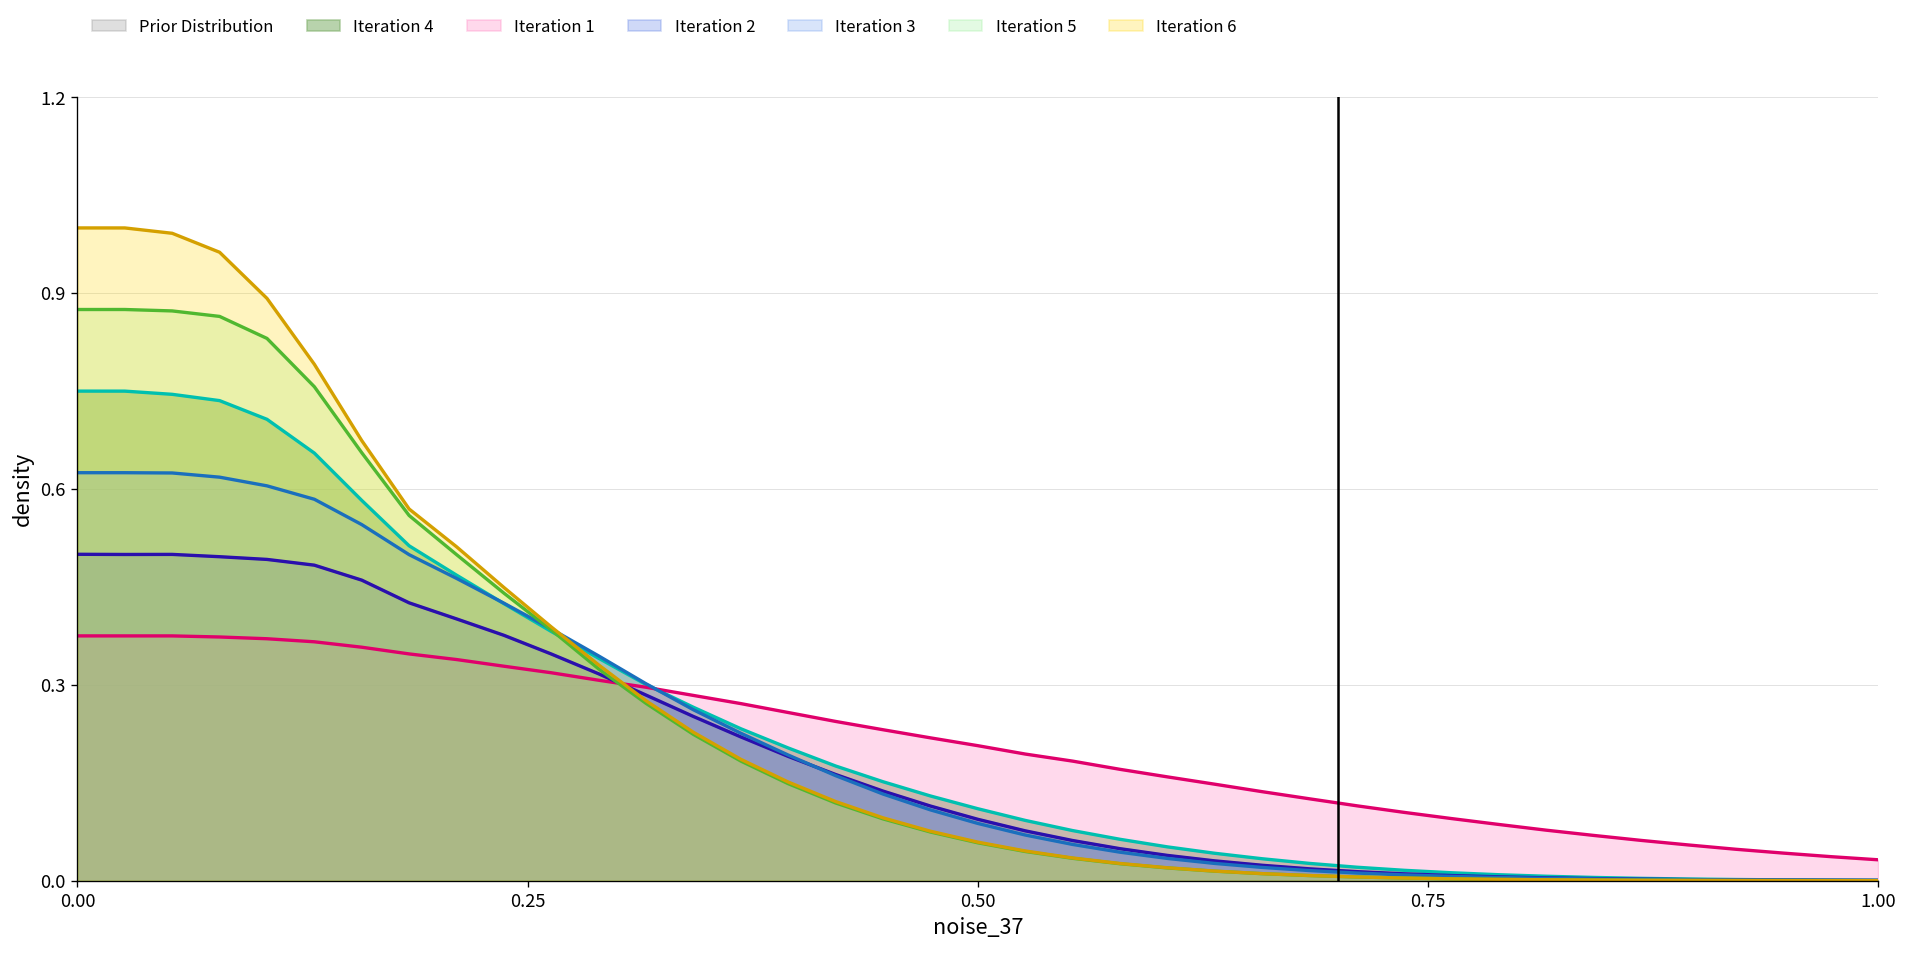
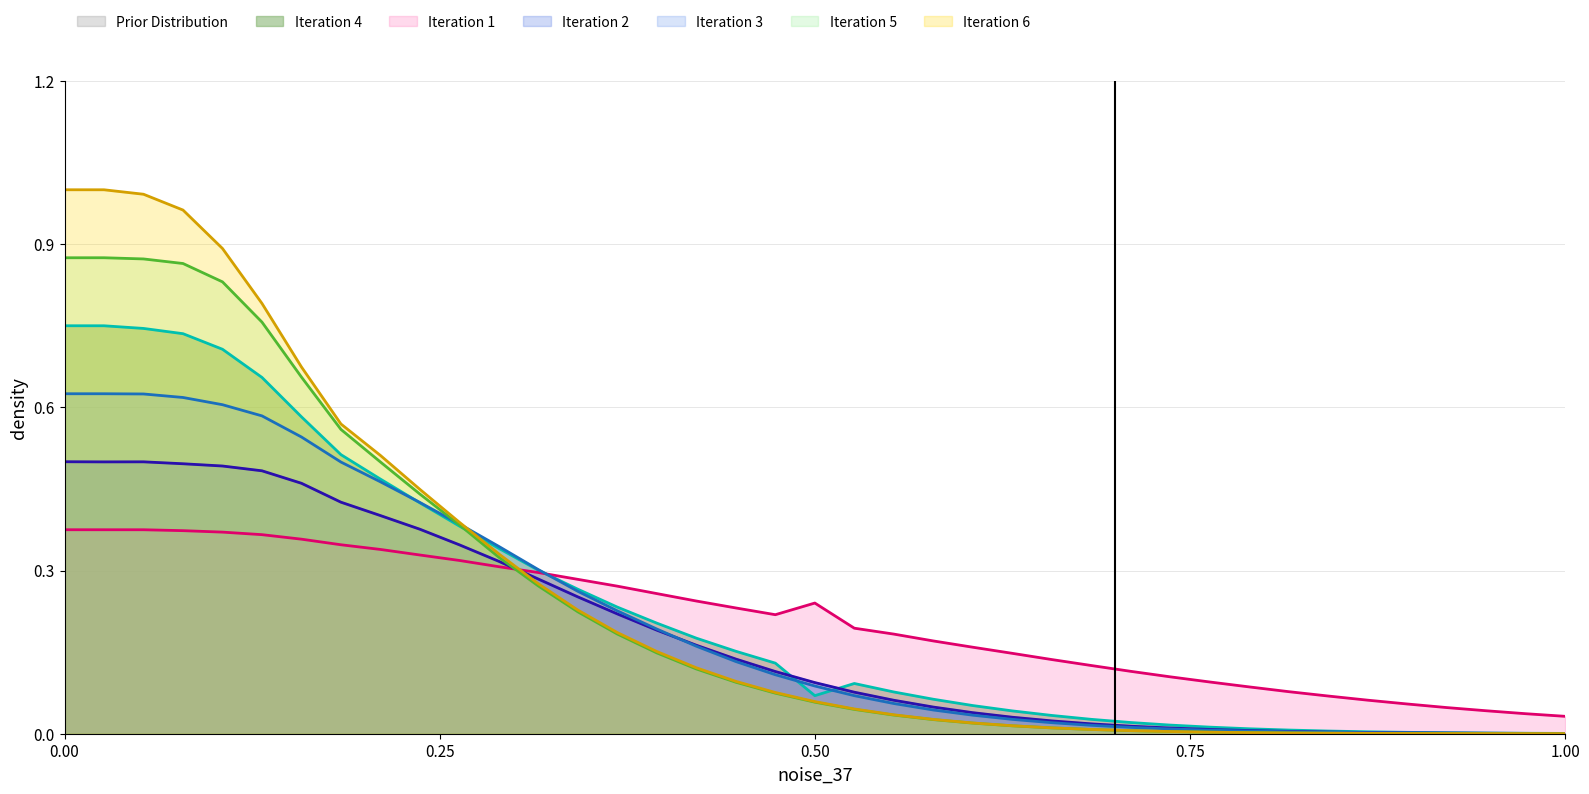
  {
    "Iteration 4": {
      "0.00": 0.75,
-     "0.50": 0.11
+     "0.50": 0.07
    },
    "Iteration 1": {
      "0.00": 0.38,
-     "0.50": 0.21,
+     "0.50": 0.24,
      "1.00": 0.03
    },
    "Iteration 6": {
      "0.00": 1.00
    }
  }
